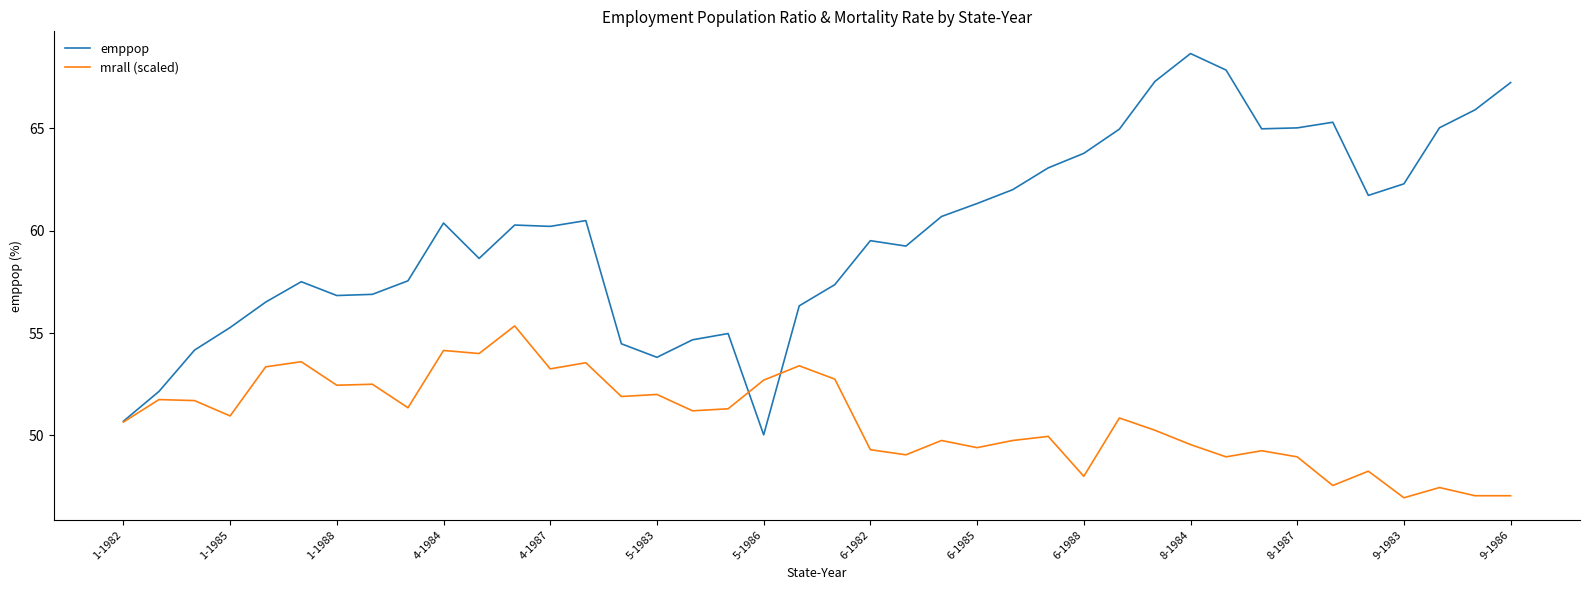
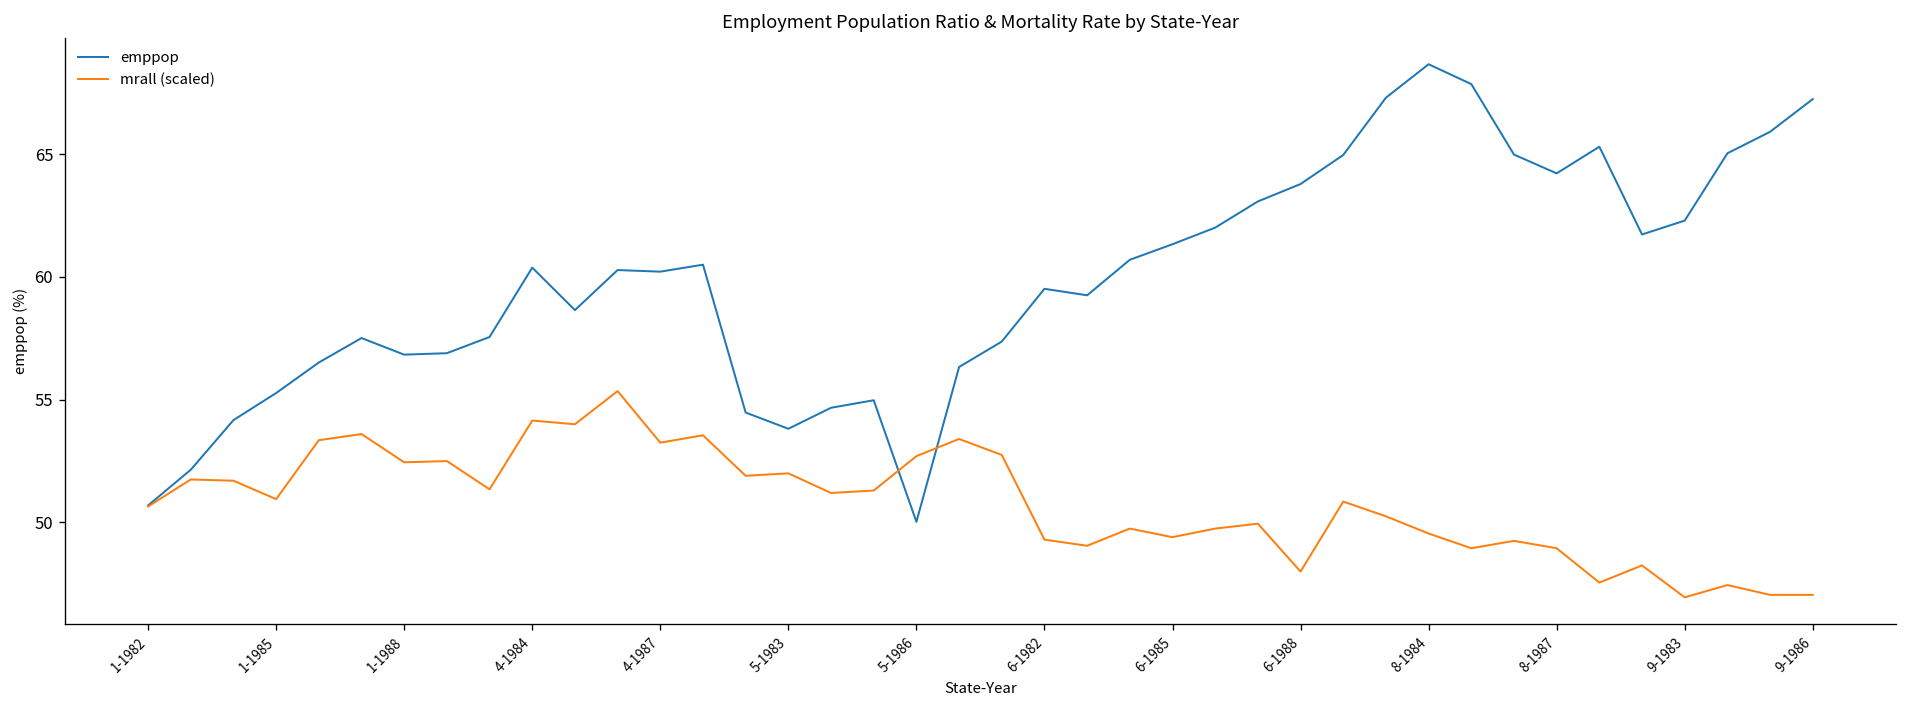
  {
    "emppop": {
      "1-1985": 55.3,
      "1-1988": 56.8,
      "4-1984": 60.4,
      "4-1987": 60.2,
      "5-1983": 53.8,
      "5-1986": 50.0,
      "6-1982": 59.5,
      "6-1985": 61.3,
      "6-1988": 63.8,
      "8-1984": 68.7,
-     "8-1987": 65.0,
+     "8-1987": 64.2,
      "9-1983": 62.3,
      "9-1986": 67.2
    },
    "mrall (scaled)": {
      "1-1985": 51.0,
      "1-1988": 52.5,
      "4-1984": 54.2,
      "4-1987": 53.3,
      "5-1983": 52.0,
      "5-1986": 52.7,
      "6-1982": 49.3,
      "6-1985": 49.4,
      "6-1988": 48.0,
      "8-1984": 49.6,
      "8-1987": 49.0,
      "9-1983": 47.0,
      "9-1986": 47.1
    }
  }
